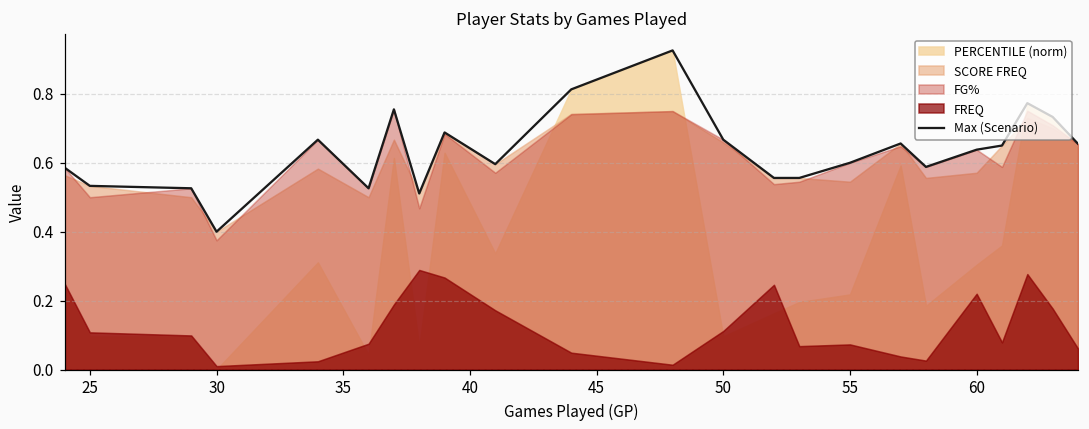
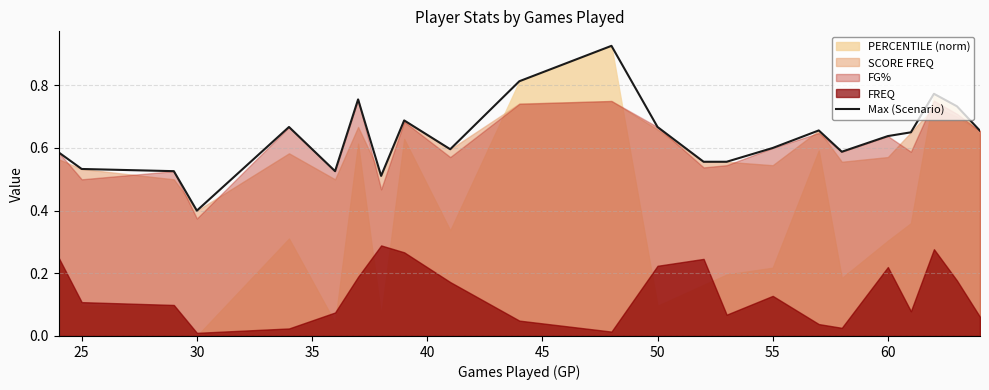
  {
    "FREQ": {
      "25": 0.11,
      "30": 0.01,
-     "50": 0.11,
-     "55": 0.07,
+     "50": 0.22,
+     "55": 0.13,
      "60": 0.22
    }
  }
